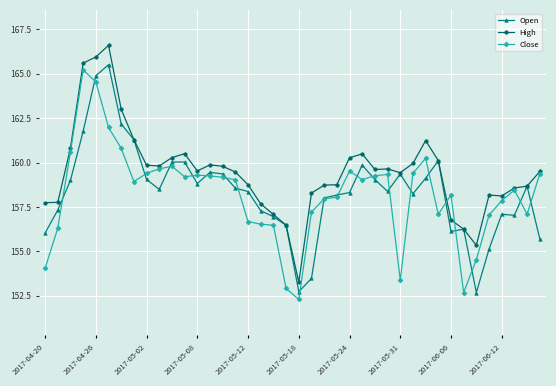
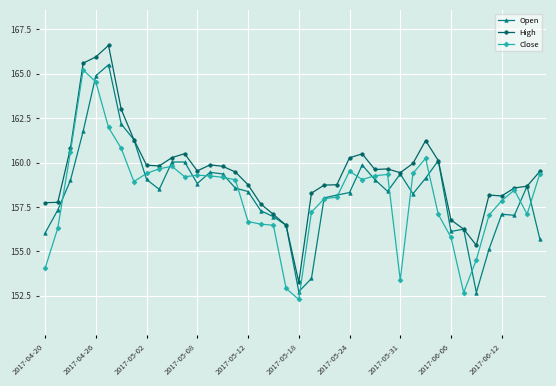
  {
    "Close": {
      "2017-04-20": 154.0,
      "2017-04-26": 164.5,
      "2017-05-02": 159.4,
      "2017-05-08": 159.3,
      "2017-05-12": 156.7,
      "2017-05-18": 152.3,
      "2017-05-24": 159.5,
      "2017-05-31": 153.4,
-     "2017-06-06": 158.2,
+     "2017-06-06": 155.8,
      "2017-06-12": 157.9
    }
  }
